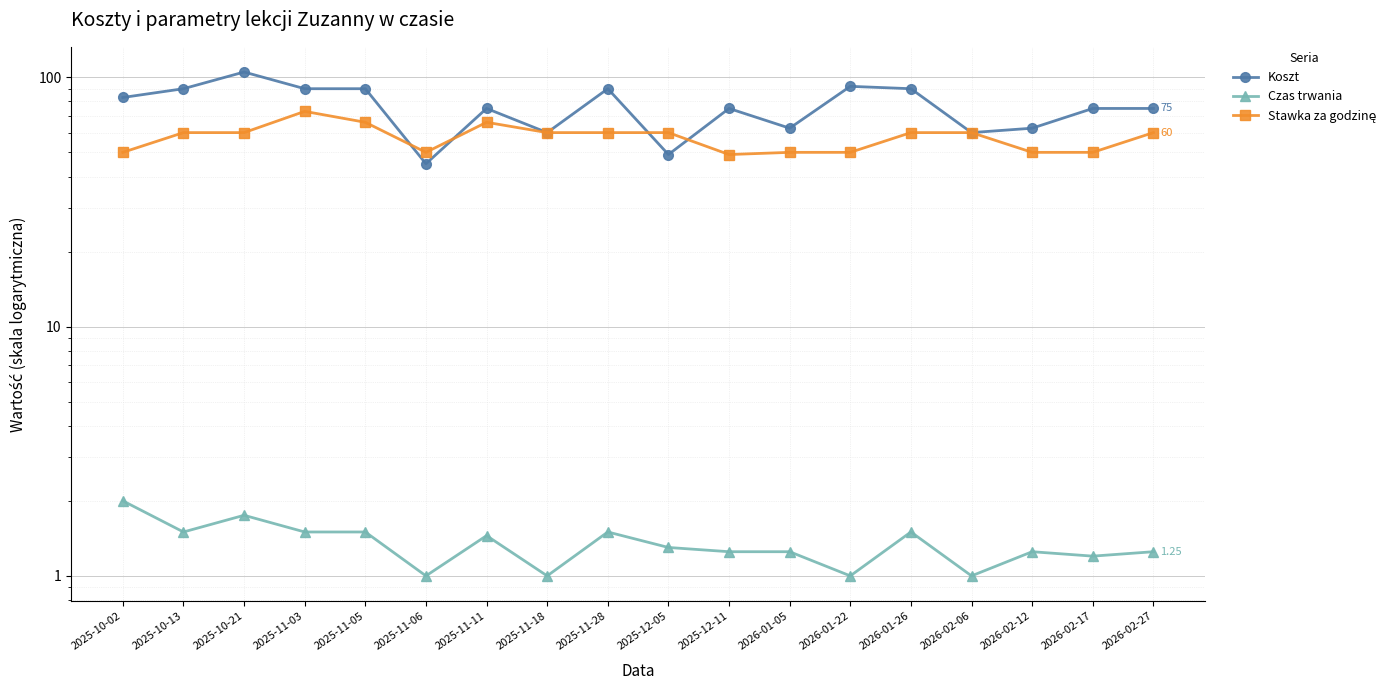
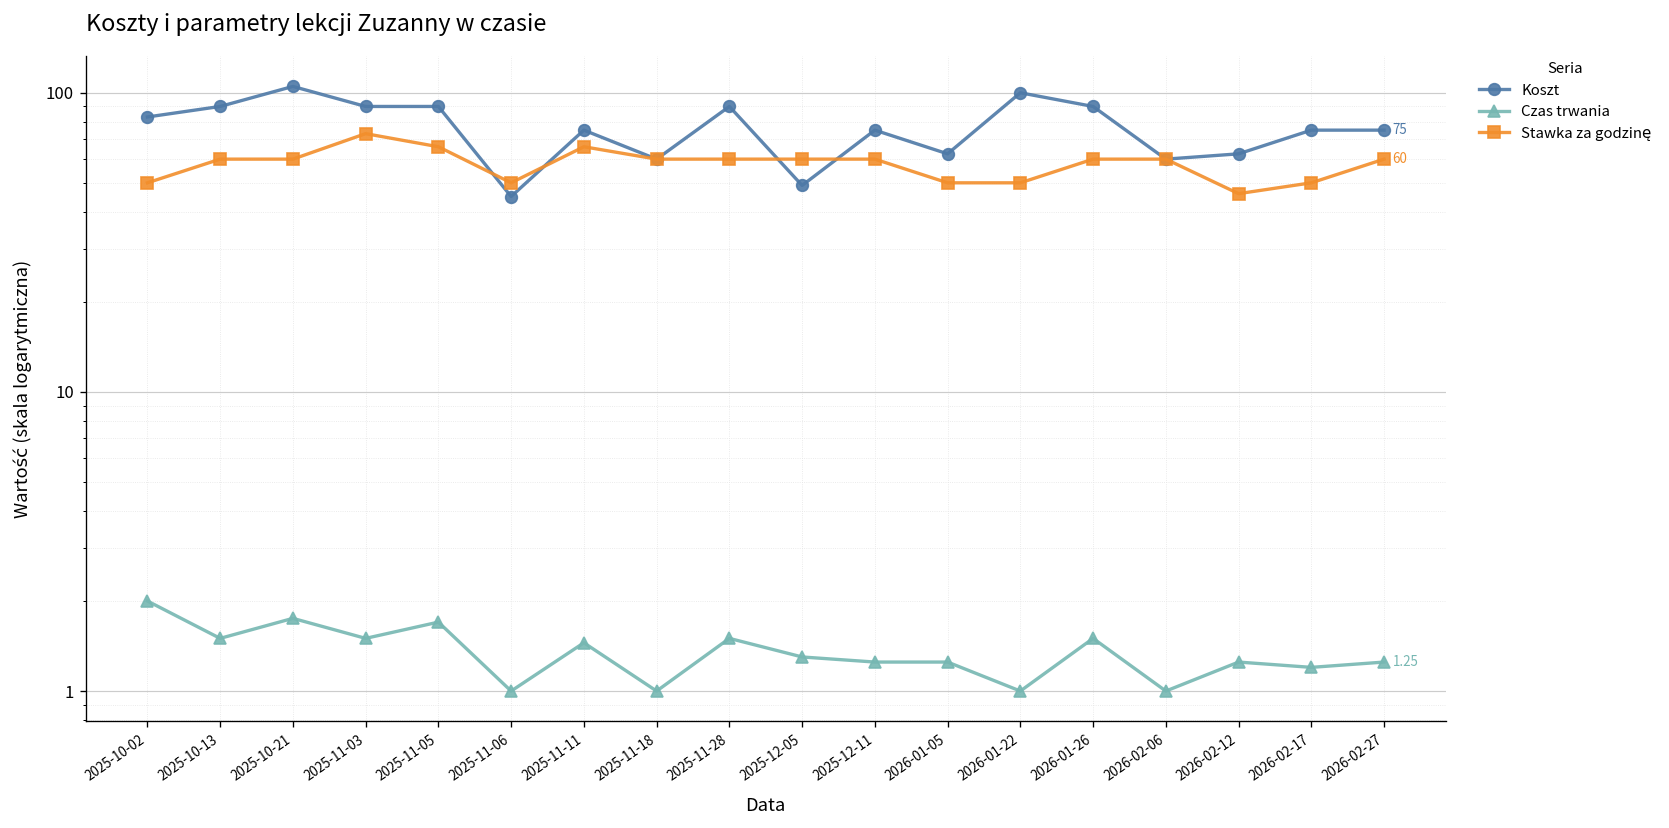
  {
    "Koszt": {
      "2025-10-02": 83,
      "2025-10-13": 90,
      "2025-10-21": 105,
      "2025-11-03": 90,
      "2025-11-05": 90,
      "2025-11-06": 45,
      "2025-11-11": 75,
      "2025-11-28": 90,
      "2025-12-05": 49,
      "2025-12-11": 75,
      "2026-01-05": 63,
-     "2026-01-22": 92,
+     "2026-01-22": 100,
      "2026-01-26": 90,
      "2026-02-12": 63,
      "2026-02-17": 75
    },
    "Czas trwania": {
      "2025-10-02": 2.0,
      "2025-10-13": 1.5,
      "2025-10-21": 1.8,
      "2025-11-03": 1.5,
-     "2025-11-05": 1.5,
+     "2025-11-05": 1.7,
      "2025-11-06": 1.0,
      "2025-11-11": 1.5,
      "2025-11-18": 1.0,
      "2025-11-28": 1.5,
      "2025-12-05": 1.3,
      "2025-12-11": 1.3,
      "2026-01-05": 1.3,
      "2026-01-22": 1.0,
      "2026-01-26": 1.5,
      "2026-02-06": 1.0,
      "2026-02-12": 1.3,
      "2026-02-17": 1.2
    },
    "Stawka za godzinę": {
      "2025-10-02": 50,
      "2025-10-13": 60,
      "2025-10-21": 60,
      "2025-11-03": 73,
      "2025-11-05": 66,
      "2025-11-06": 50,
      "2025-11-11": 66,
      "2025-11-28": 60,
      "2025-12-05": 60,
-     "2025-12-11": 49,
+     "2025-12-11": 60,
      "2026-01-05": 50,
      "2026-01-22": 50,
      "2026-01-26": 60,
-     "2026-02-12": 50,
+     "2026-02-12": 46,
      "2026-02-17": 50
    }
  }
